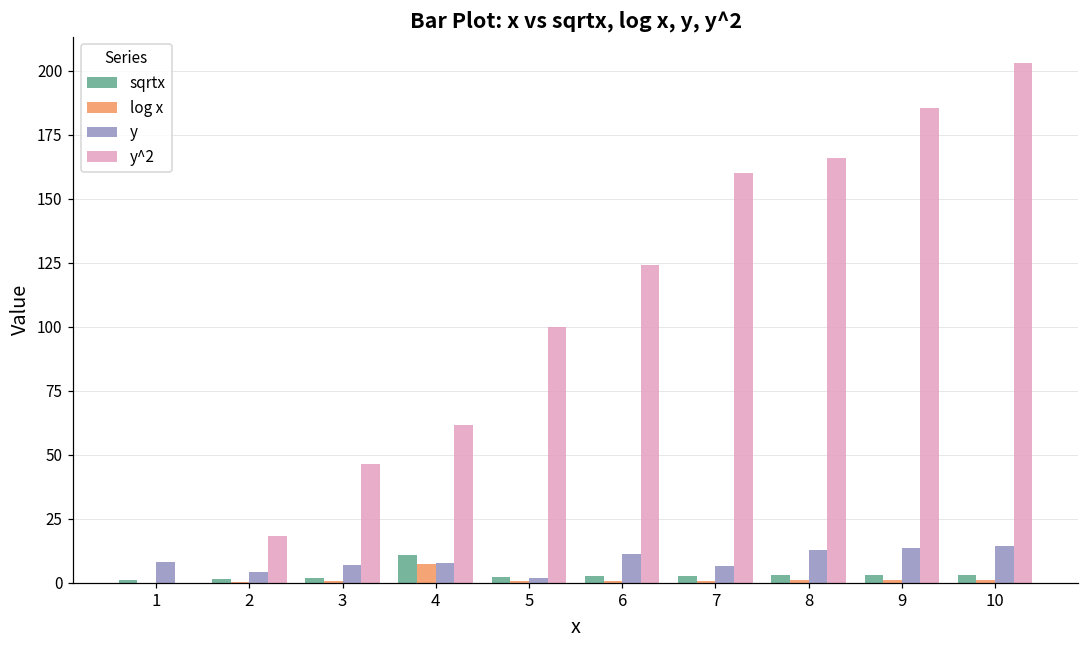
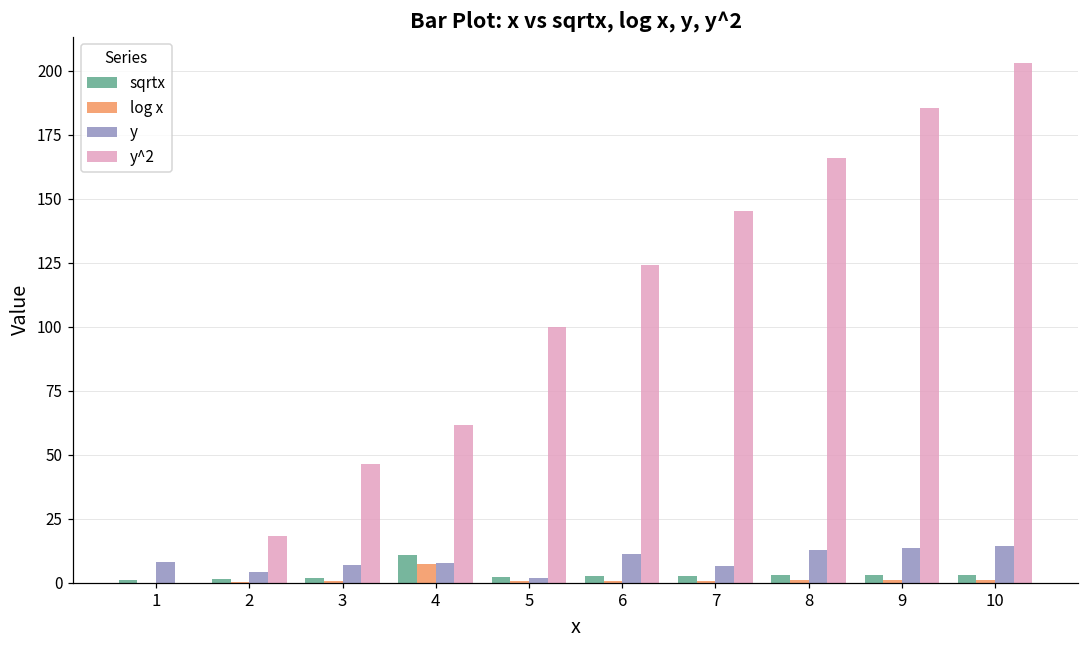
  {
    "sqrtx": {
      "2": 1,
      "3": 2,
      "4": 11,
      "5": 2,
      "6": 2,
      "7": 3,
      "8": 3,
      "9": 3,
      "10": 3
    },
    "log x": {
      "1": 0,
      "4": 7
    },
    "y": {
      "1": 8,
      "2": 4,
      "3": 7,
      "4": 8,
      "5": 2,
      "6": 11,
      "7": 7,
      "8": 13,
      "9": 14,
      "10": 14
    },
    "y^2": {
      "1": 0,
      "2": 18,
      "3": 47,
      "4": 62,
      "5": 100,
      "6": 124,
-     "7": 160,
+     "7": 145,
      "8": 166,
      "9": 185,
      "10": 203
    }
  }
